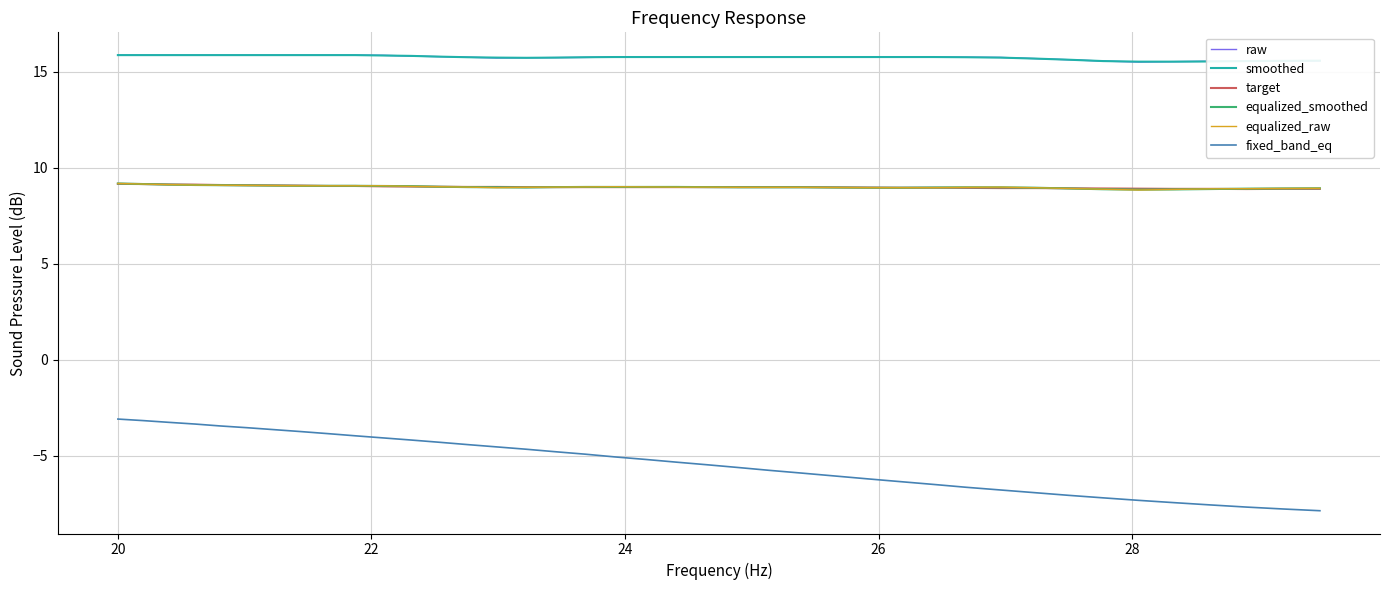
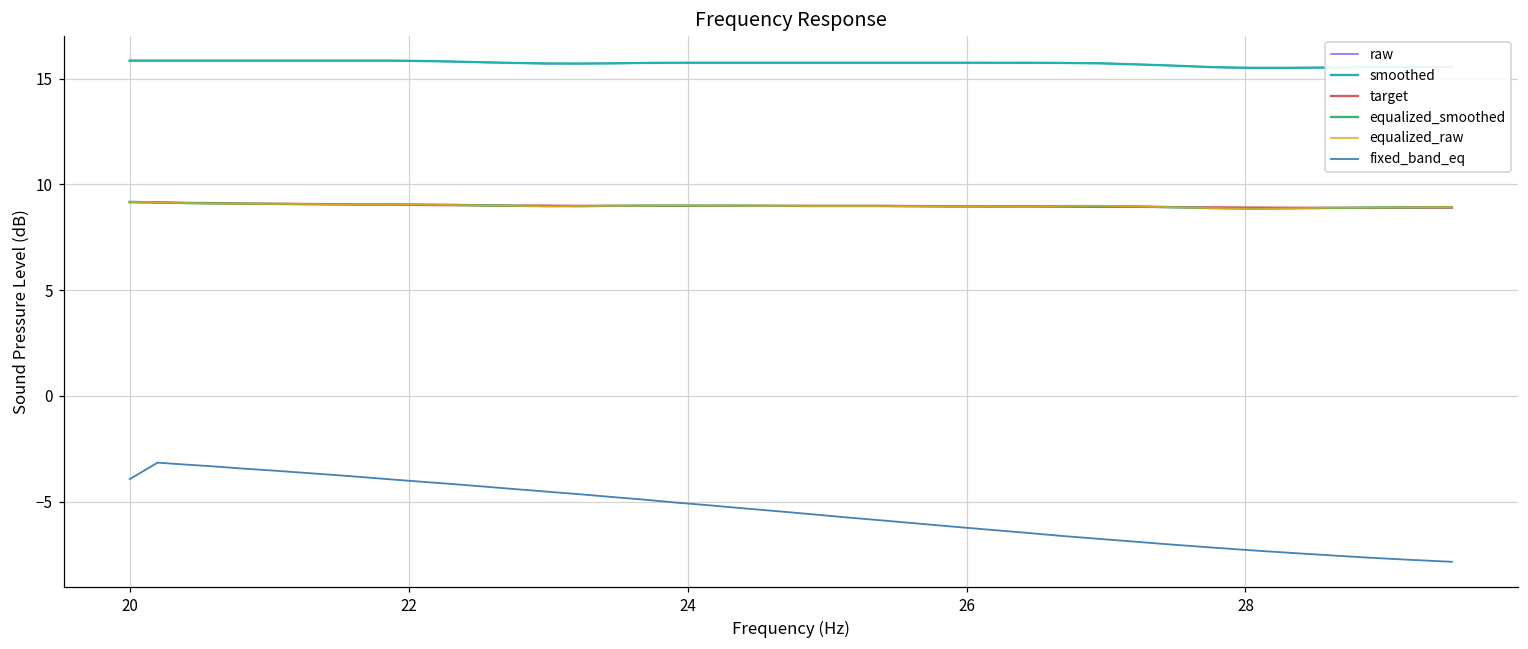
  {
    "fixed_band_eq": {
-     "20": -3.1
+     "20": -3.9
    }
  }
